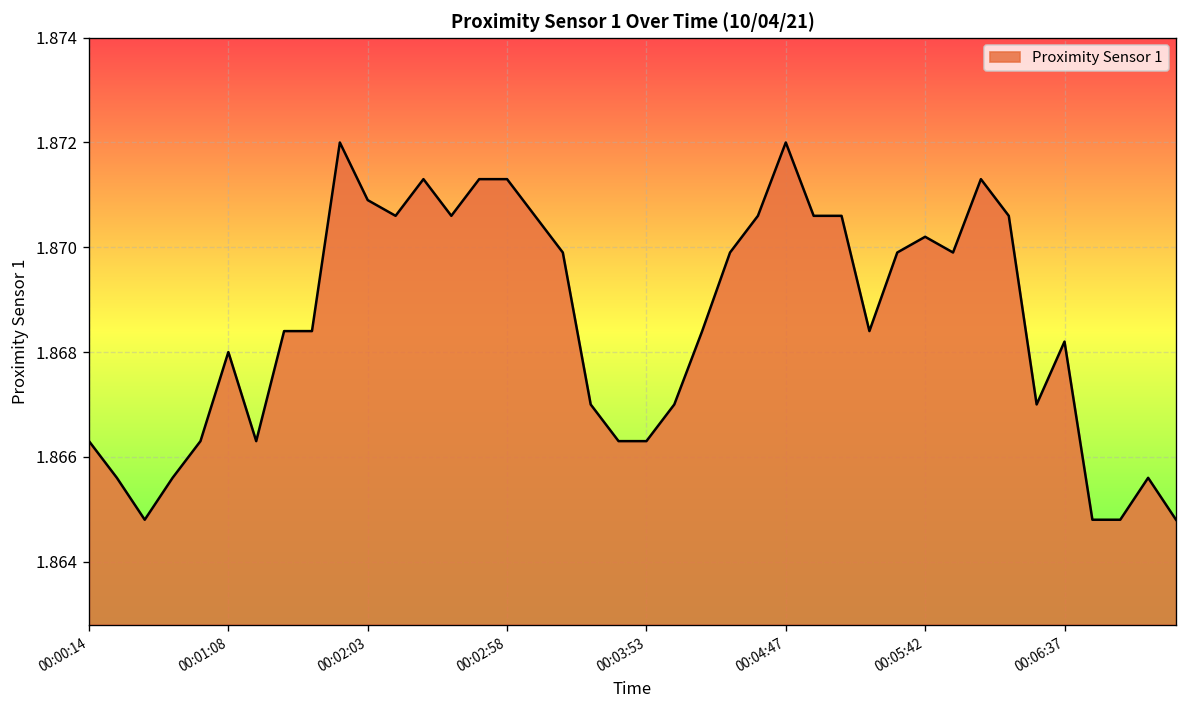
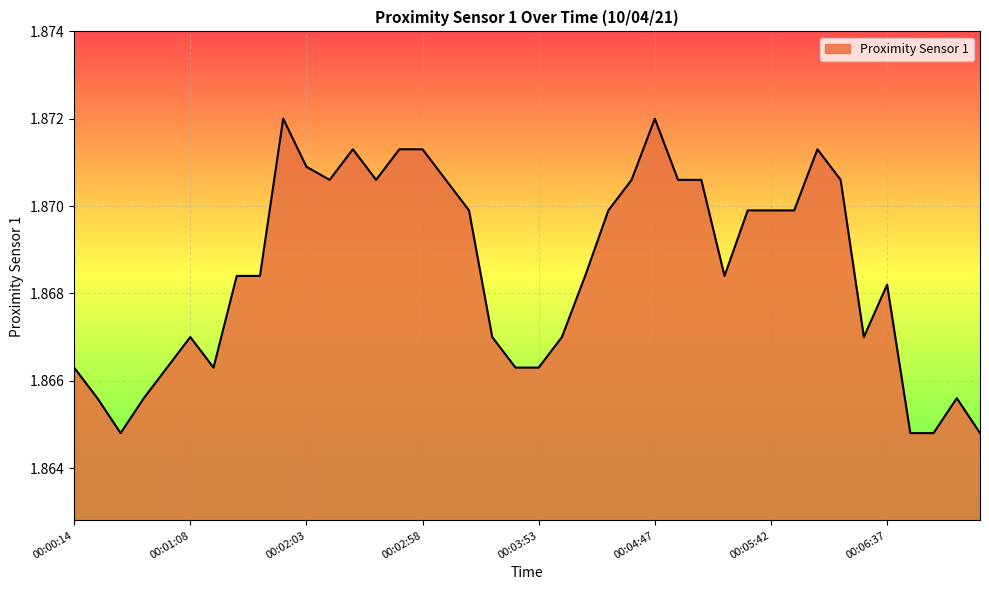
  {
    "00:00:14": 1.8663,
-   "00:01:08": 1.868,
+   "00:01:08": 1.867,
    "00:02:03": 1.8709,
    "00:02:58": 1.8713,
    "00:03:53": 1.8663,
    "00:04:47": 1.8720,
-   "00:05:42": 1.8702,
+   "00:05:42": 1.8699,
    "00:06:37": 1.8682
  }
